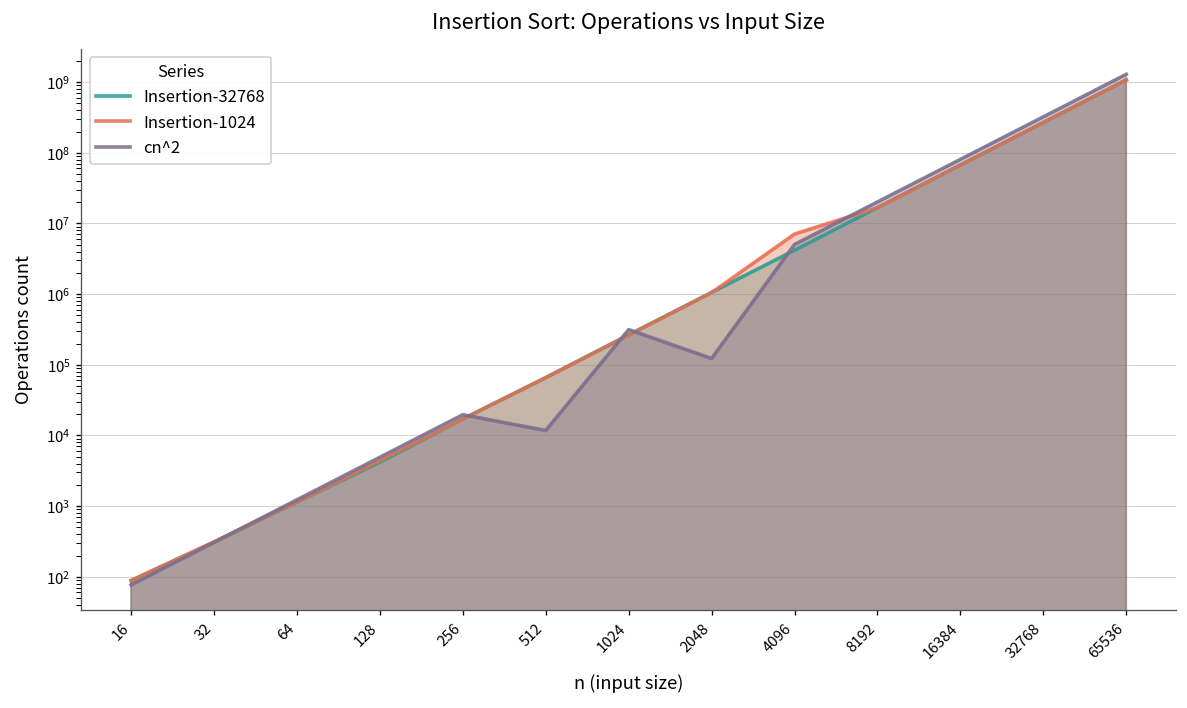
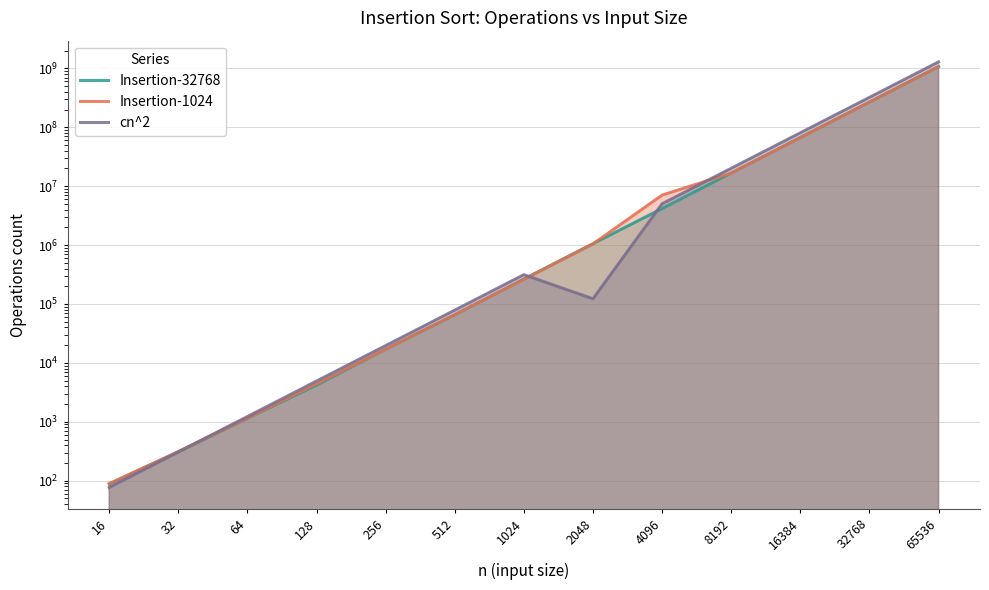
  {
    "Insertion-32768": {
      "4096": 4000000
    },
    "Insertion-1024": {
      "4096": 7000000
    },
    "cn^2": {
      "16": 80,
      "128": 5000,
      "256": 20000,
-     "512": 12000,
+     "512": 80000,
      "1024": 300000,
      "2048": 120000,
      "4096": 5000000,
      "8192": 20000000,
      "16384": 80000000,
      "32768": 300000000,
      "65536": 1300000000
    }
  }
